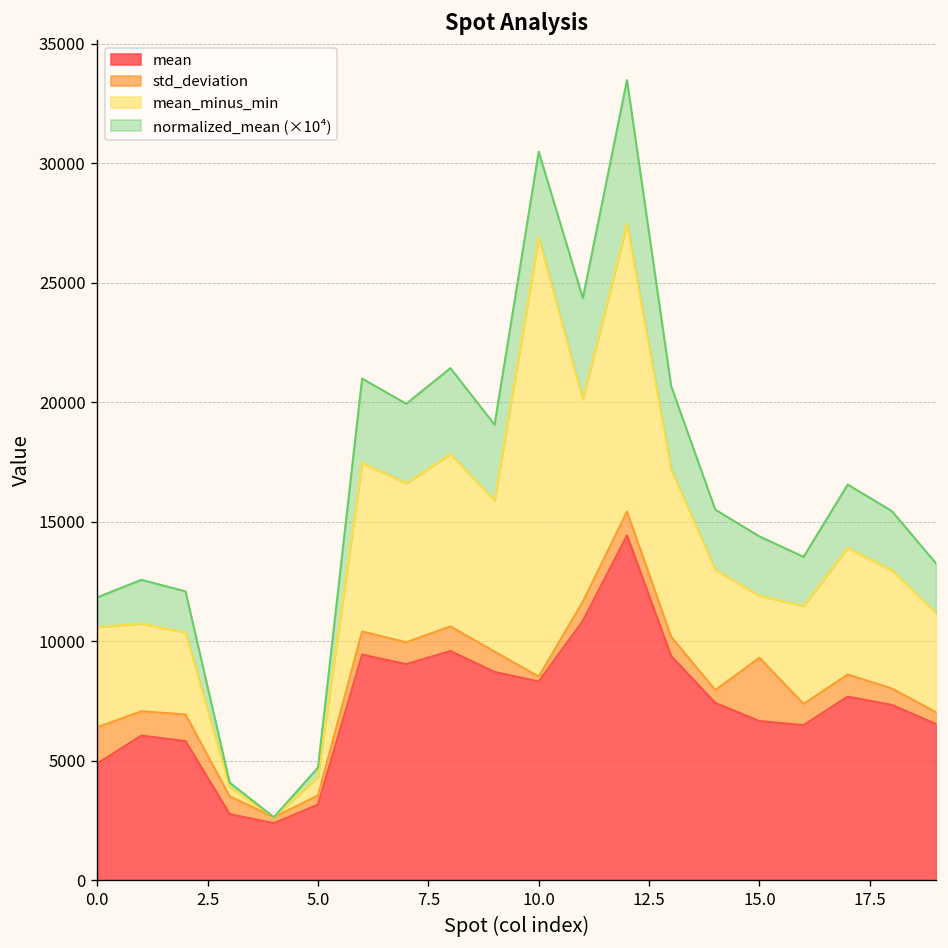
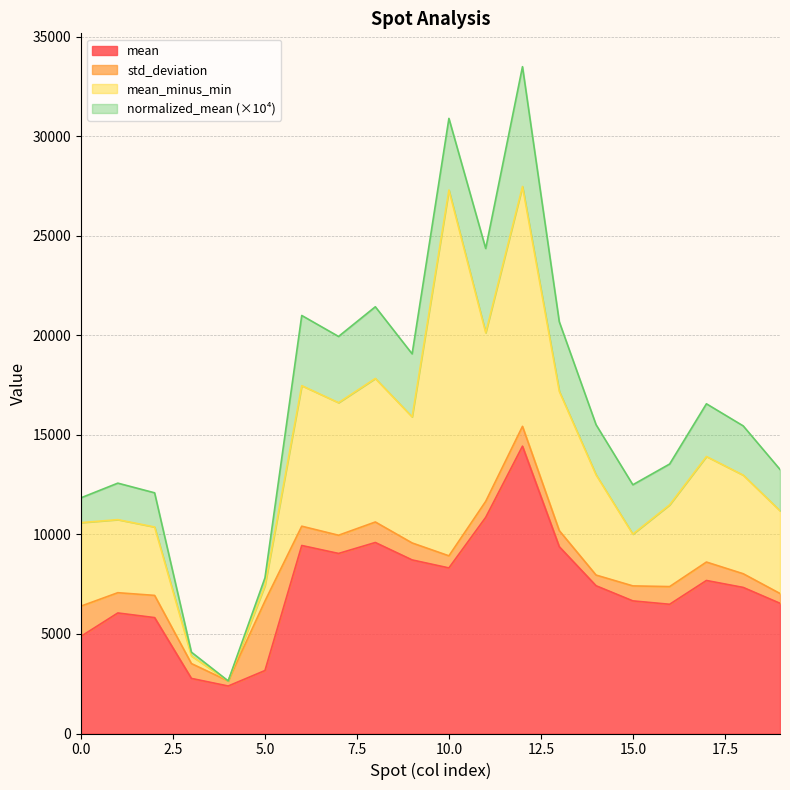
  {
    "mean": {
      "0.0": 4900,
      "5.0": 3200,
      "10.0": 8300,
      "15.0": 6700
    },
    "std_deviation": {
      "0.0": 1500,
-     "5.0": 400,
-     "10.0": 200,
-     "15.0": 2700
+     "5.0": 3500,
+     "10.0": 600,
+     "15.0": 800
    },
    "mean_minus_min": {
      "0.0": 4200,
      "5.0": 800,
      "10.0": 18400,
      "15.0": 2600
    },
    "normalized_mean (×10⁴)": {
      "0.0": 1200,
      "5.0": 400,
      "10.0": 3600,
      "15.0": 2500
    }
  }
